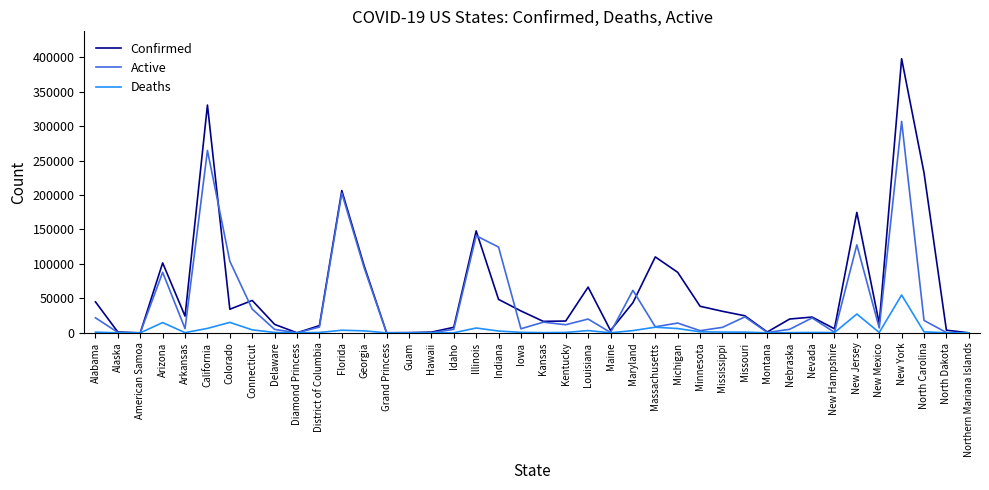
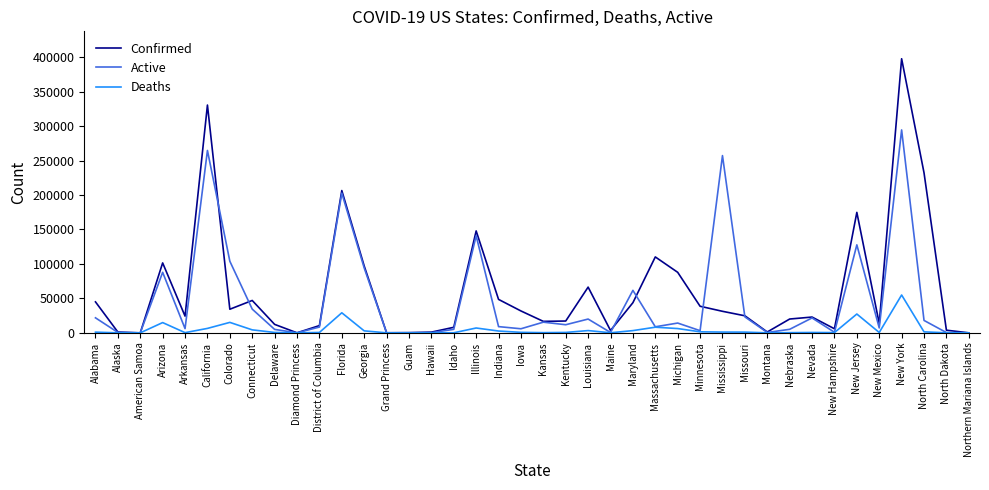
  {
    "Confirmed": {
      "Alabama": 40000,
      "Arizona": 100000,
      "Arkansas": 20000,
      "California": 330000,
      "Colorado": 30000,
      "Connecticut": 50000,
      "Delaware": 10000,
      "Florida": 210000,
      "Illinois": 150000,
      "Indiana": 50000,
      "Iowa": 30000,
      "Kentucky": 20000,
      "Louisiana": 70000,
      "Maryland": 40000,
      "Massachusetts": 110000,
      "Michigan": 90000,
      "Minnesota": 40000,
      "Mississippi": 30000,
      "Nebraska": 20000,
      "New Hampshire": 10000,
      "New Jersey": 170000,
      "New Mexico": 10000,
      "New York": 400000,
      "North Carolina": 230000
    },
    "Active": {
      "Alabama": 20000,
      "Arizona": 90000,
      "Arkansas": 10000,
      "California": 260000,
      "Colorado": 100000,
      "Connecticut": 30000,
      "Delaware": 10000,
      "Florida": 200000,
      "Illinois": 140000,
-     "Indiana": 120000,
+     "Indiana": 10000,
      "Iowa": 10000,
      "Kentucky": 10000,
      "Louisiana": 20000,
      "Maryland": 60000,
      "Michigan": 10000,
-     "Mississippi": 10000,
+     "Mississippi": 260000,
      "Nebraska": 10000,
      "New Jersey": 130000,
      "New Mexico": 10000,
-     "New York": 310000,
+     "New York": 290000,
      "North Carolina": 20000
    },
    "Deaths": {
      "Alabama": 0,
      "Arizona": 10000,
      "Arkansas": 0,
      "California": 10000,
      "Colorado": 20000,
      "Connecticut": 0,
      "Delaware": 0,
      "District of Columbia": 0,
-     "Florida": 0,
+     "Florida": 30000,
      "Georgia": 0,
      "Idaho": 0,
      "Illinois": 10000,
      "Indiana": 0,
      "Iowa": 0,
      "Kansas": 0,
      "Kentucky": 0,
      "Louisiana": 0,
      "Maryland": 0,
      "Michigan": 10000,
      "Mississippi": 0,
      "Missouri": 0,
      "Nebraska": 0,
      "Nevada": 0,
      "New Jersey": 30000,
      "New Mexico": 0,
      "New York": 50000,
      "North Carolina": 0
    }
  }
